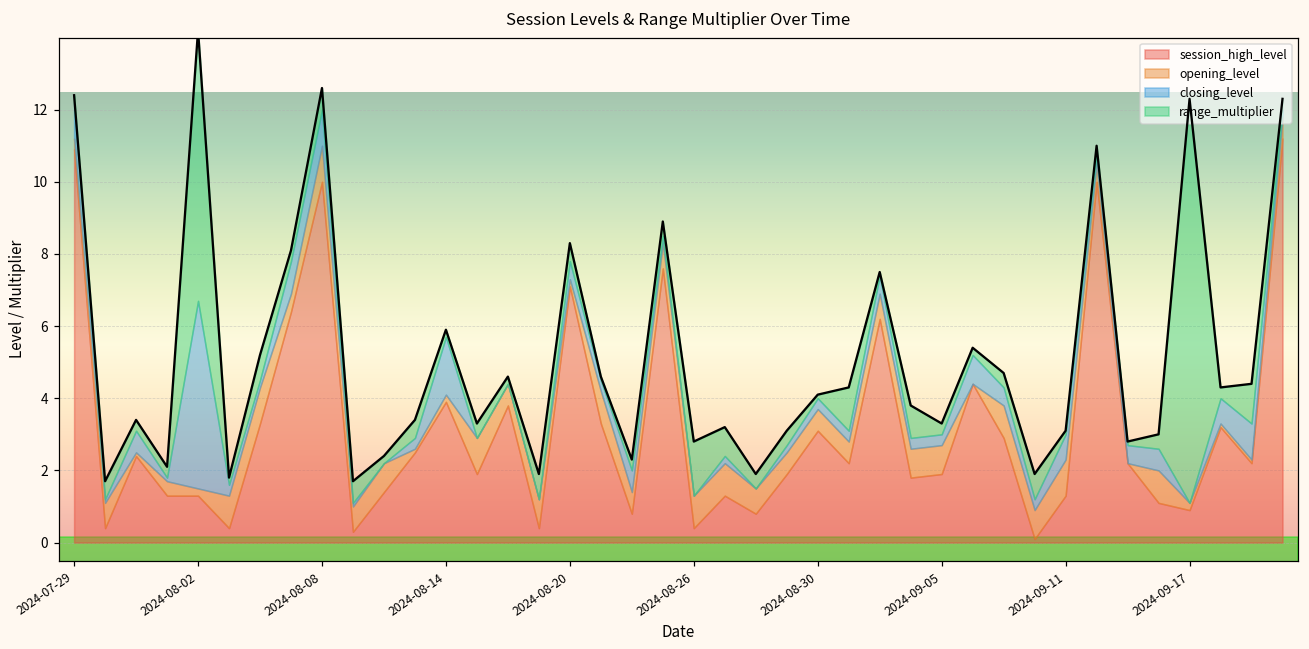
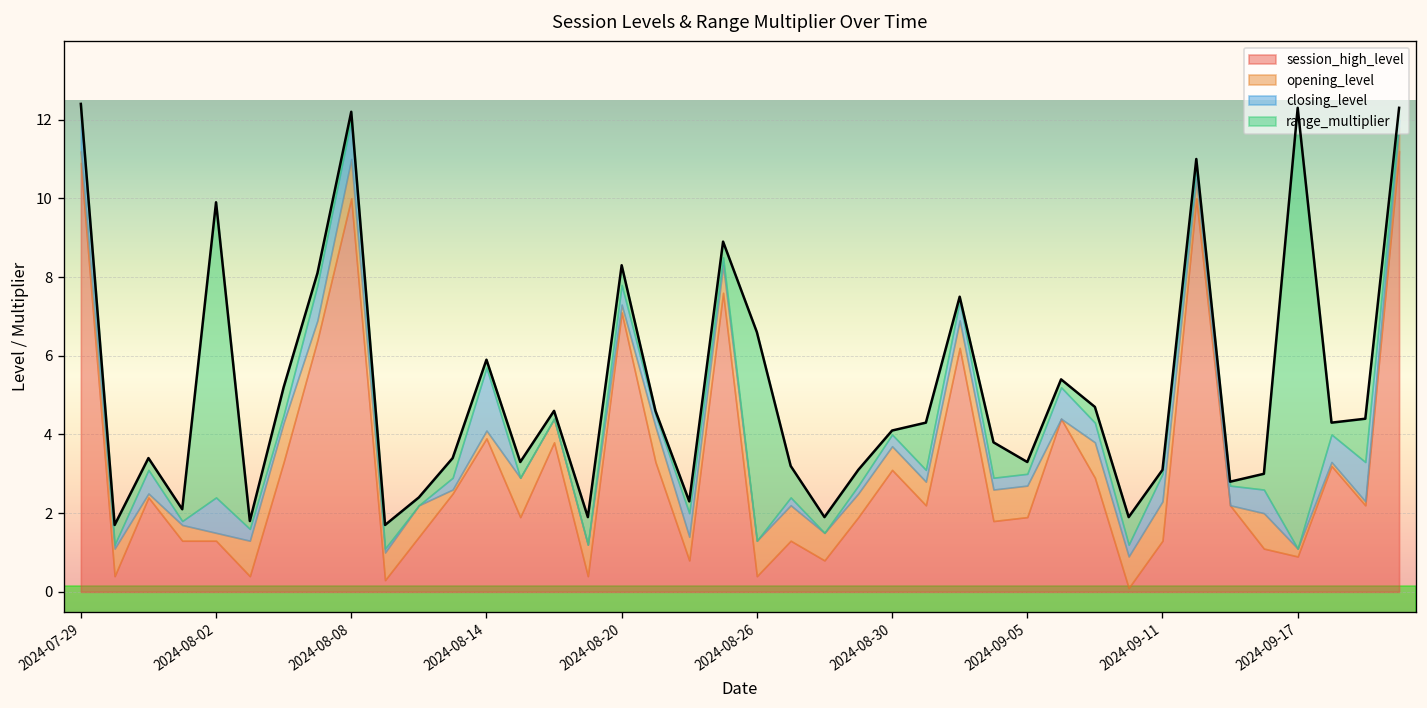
  {
    "closing_level": {
      "2024-07-29": 1.0,
-     "2024-08-02": 5.2,
+     "2024-08-02": 0.9,
      "2024-08-08": 1.0,
      "2024-08-14": 1.6,
      "2024-08-20": 0.5,
      "2024-08-30": 0.3,
      "2024-09-05": 0.3,
      "2024-09-11": 0.7
    },
    "range_multiplier": {
      "2024-07-29": 0.2,
-     "2024-08-08": 0.6,
+     "2024-08-08": 0.2,
      "2024-08-14": 0.2,
      "2024-08-20": 0.5,
-     "2024-08-26": 1.5,
+     "2024-08-26": 5.3,
      "2024-08-30": 0.1,
      "2024-09-05": 0.3,
      "2024-09-11": 0.1
    }
  }
